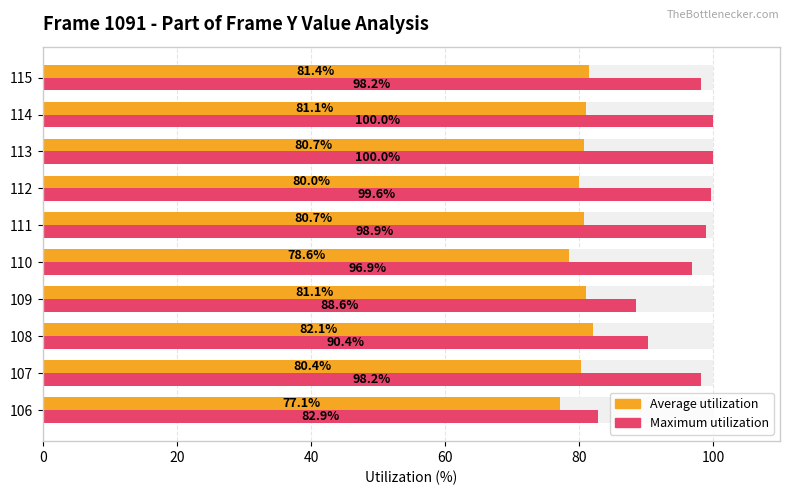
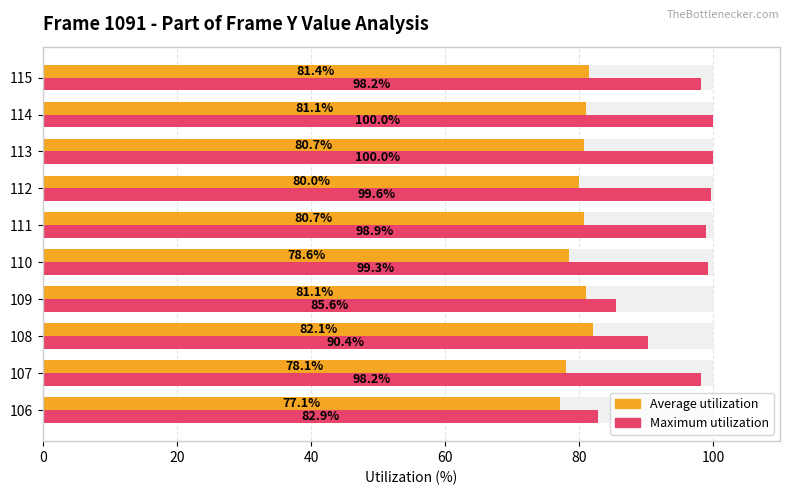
  {
    "Average utilization": {
-     "107": "80.4%"
+     "107": "78.1%"
    },
    "Maximum utilization": {
      "114": "100.0%",
      "113": "100.0%",
-     "110": "96.9%",
-     "109": "88.6%"
+     "110": "99.3%",
+     "109": "85.6%"
    }
  }
